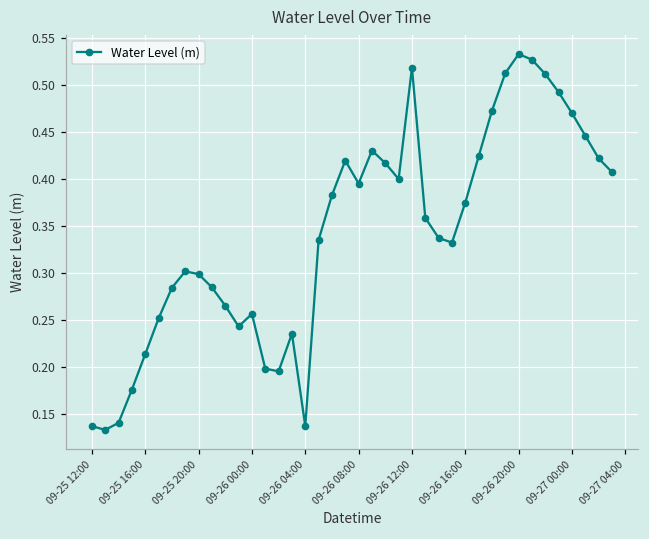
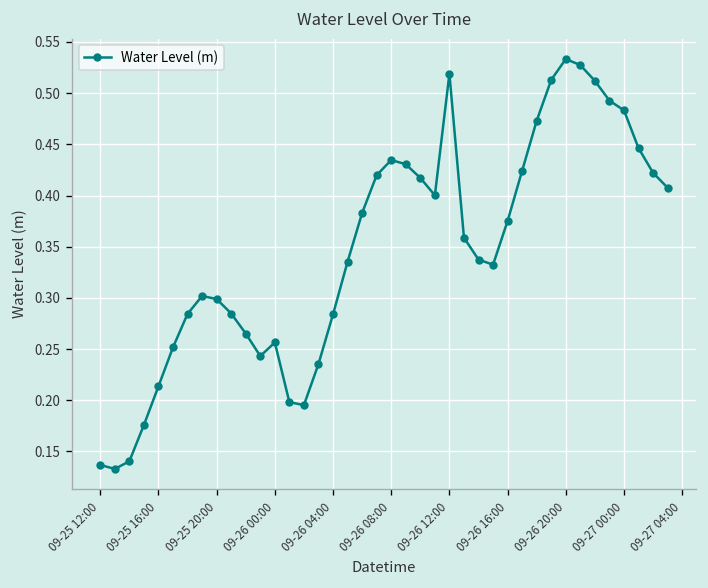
  {
    "09-25 12:00": 0.14,
    "09-25 16:00": 0.21,
    "09-25 20:00": 0.30,
    "09-26 00:00": 0.26,
-   "09-26 04:00": 0.14,
-   "09-26 08:00": 0.40,
+   "09-26 04:00": 0.28,
+   "09-26 08:00": 0.43,
    "09-26 12:00": 0.52,
    "09-26 16:00": 0.38,
    "09-26 20:00": 0.53,
-   "09-27 00:00": 0.47
+   "09-27 00:00": 0.48
  }
